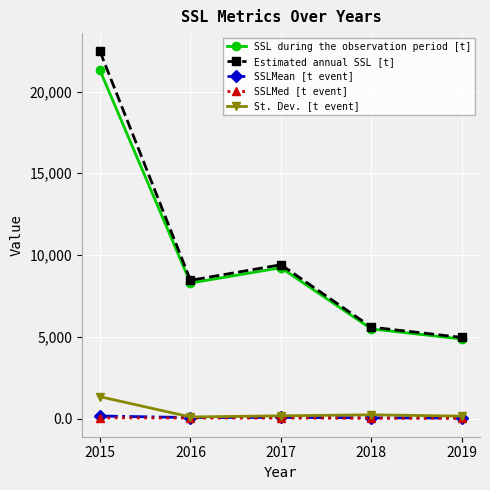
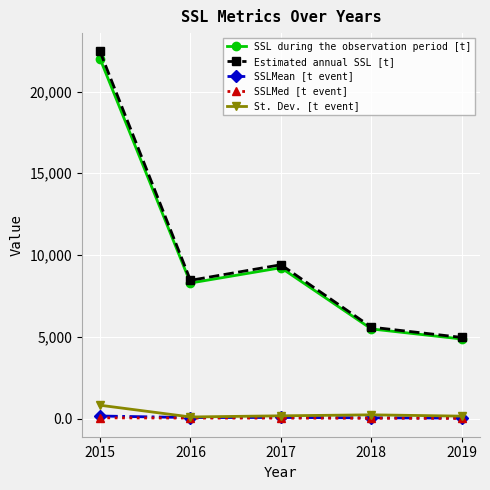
  {
    "SSL during the observation period [t]": {
-     "2015": "21,300",
+     "2015": "22,000",
      "2016": "8,300",
      "2017": "9,200"
    },
    "Estimated annual SSL [t]": {
      "2015": "22,500",
      "2016": "8,500",
      "2017": "9,400"
    },
    "St. Dev. [t event]": {
-     "2015": "1,300",
+     "2015": "800",
      "2018": "200"
    }
  }
